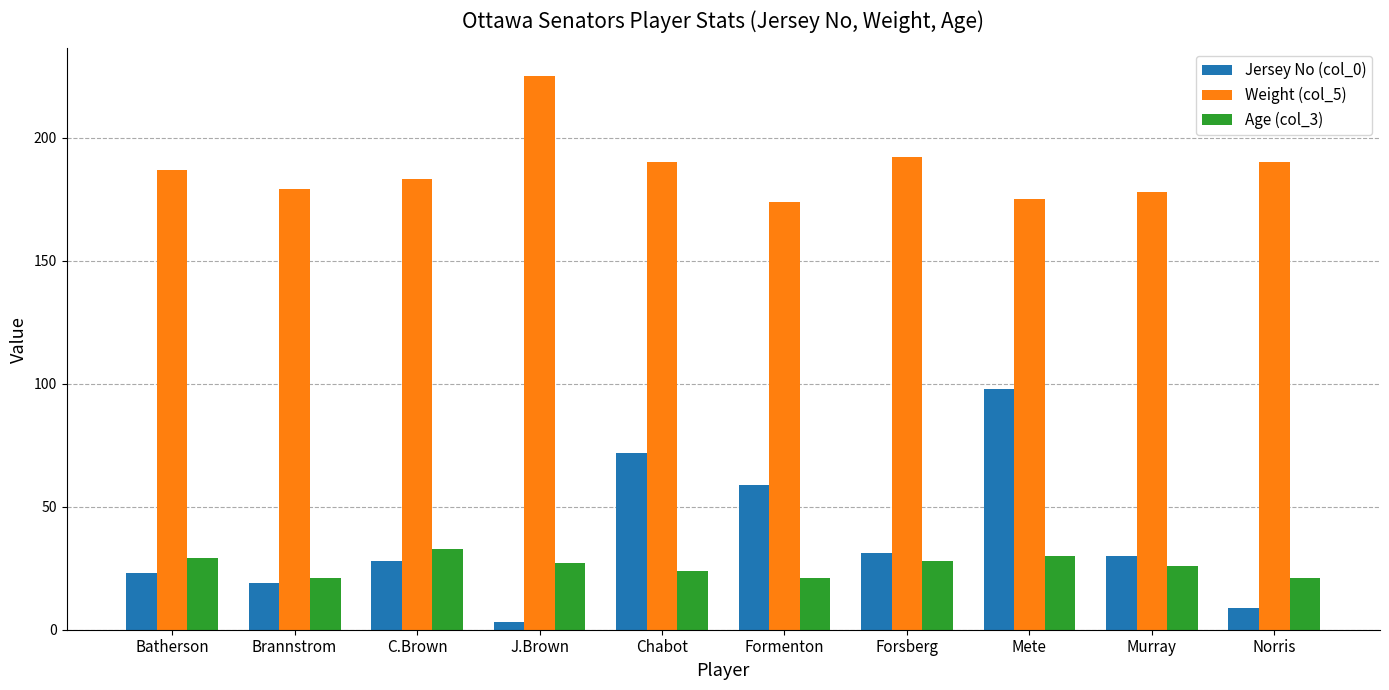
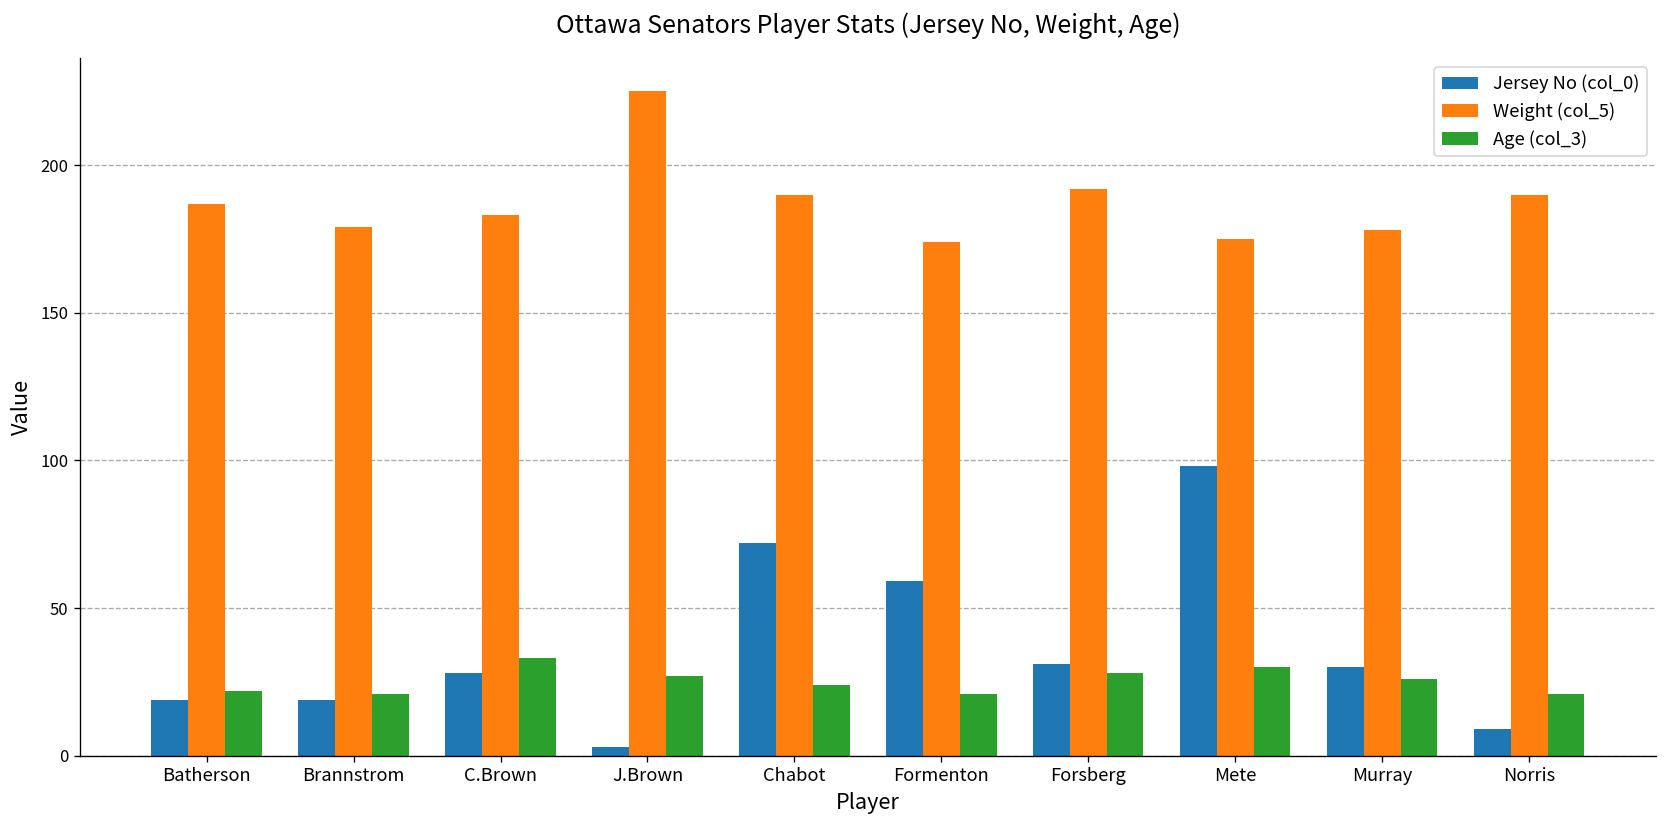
  {
    "Jersey No (col_0)": {
-     "Batherson": 23,
+     "Batherson": 19,
      "Brannstrom": 19,
      "C.Brown": 28,
      "J.Brown": 3,
      "Chabot": 72,
      "Formenton": 59,
      "Forsberg": 31,
      "Mete": 98,
      "Murray": 30,
      "Norris": 9
    },
    "Weight (col_5)": {
      "Batherson": 187,
      "Brannstrom": 179,
      "C.Brown": 183,
      "J.Brown": 225,
      "Chabot": 190,
      "Formenton": 174,
      "Forsberg": 192,
      "Mete": 175,
      "Murray": 178,
      "Norris": 190
    },
    "Age (col_3)": {
-     "Batherson": 29,
+     "Batherson": 22,
      "Brannstrom": 21,
      "C.Brown": 33,
      "J.Brown": 27,
      "Chabot": 24,
      "Formenton": 21,
      "Forsberg": 28,
      "Mete": 30,
      "Murray": 26,
      "Norris": 21
    }
  }
